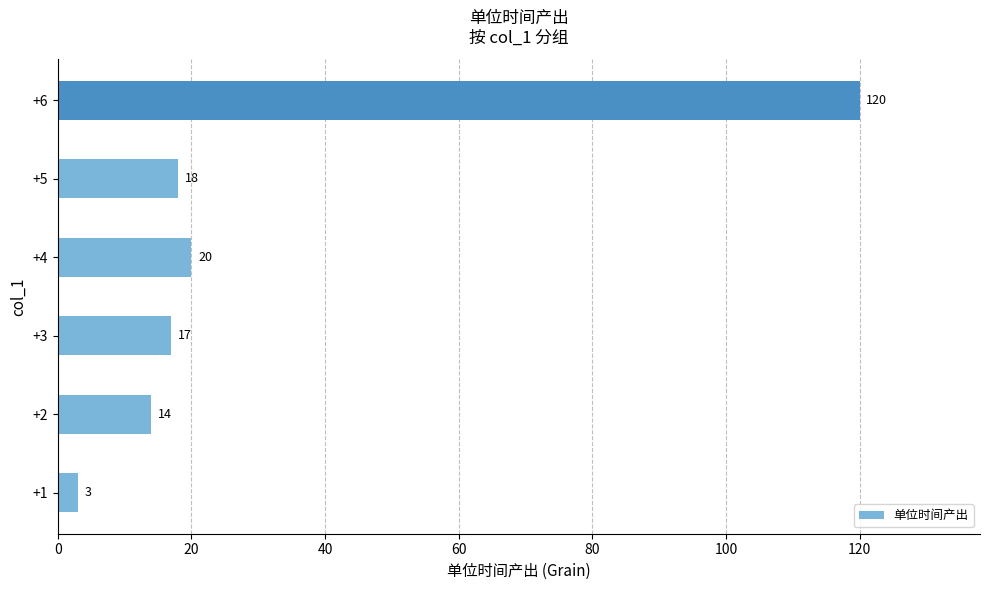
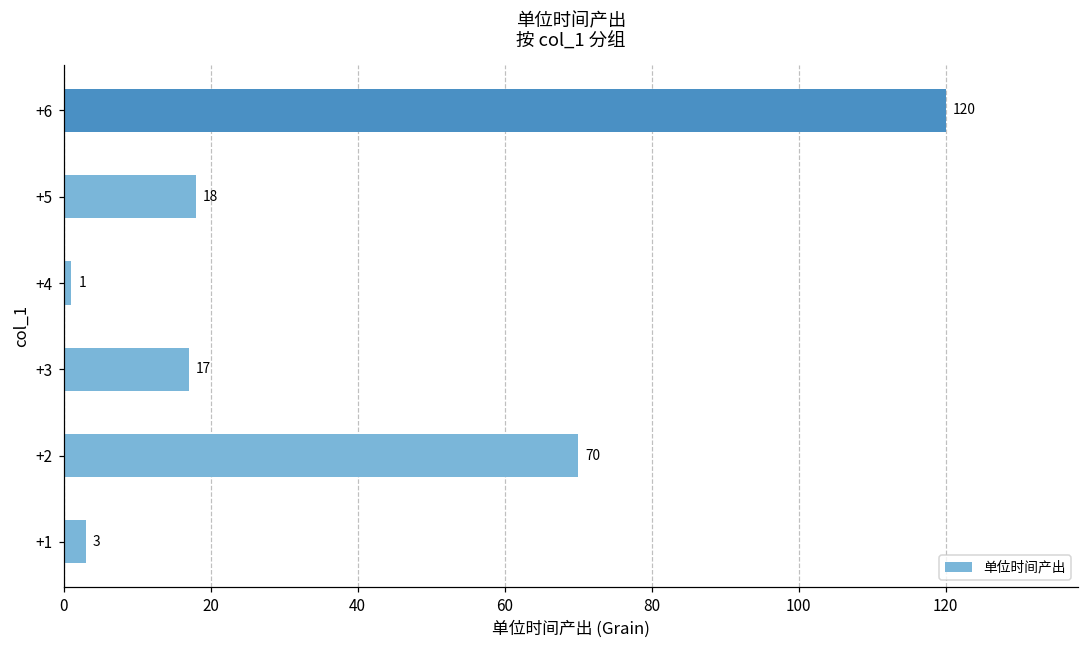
  {
    "+6": 120,
    "+5": 18,
-   "+4": 20,
+   "+4": 1,
    "+3": 17,
-   "+2": 14,
+   "+2": 70,
    "+1": 3
  }
